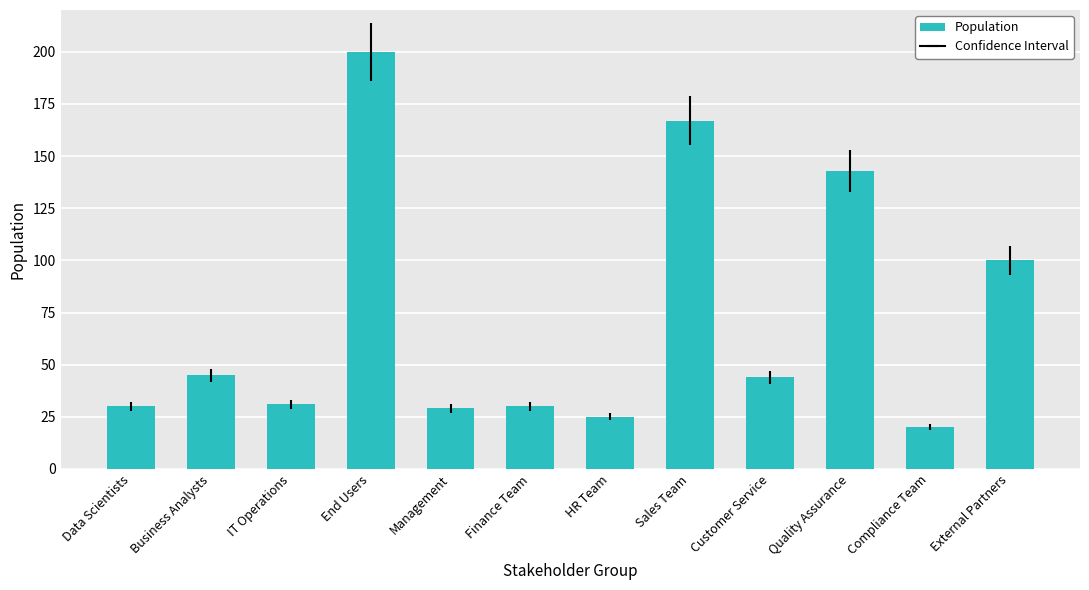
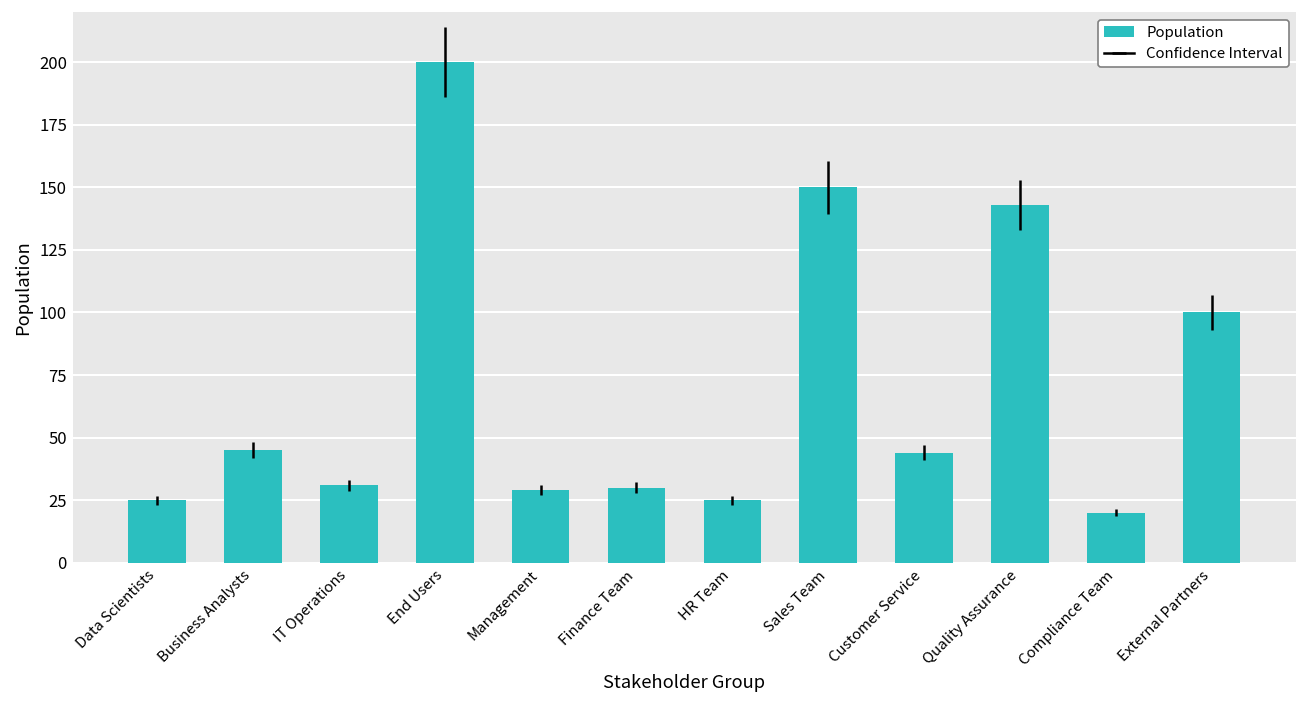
  {
-   "Data Scientists": 30,
+   "Data Scientists": 25,
    "Business Analysts": 45,
    "IT Operations": 31,
    "End Users": 200,
    "Management": 29,
    "Finance Team": 30,
    "HR Team": 25,
-   "Sales Team": 167,
+   "Sales Team": 150,
    "Customer Service": 44,
    "Quality Assurance": 143,
    "Compliance Team": 20,
    "External Partners": 100
  }
